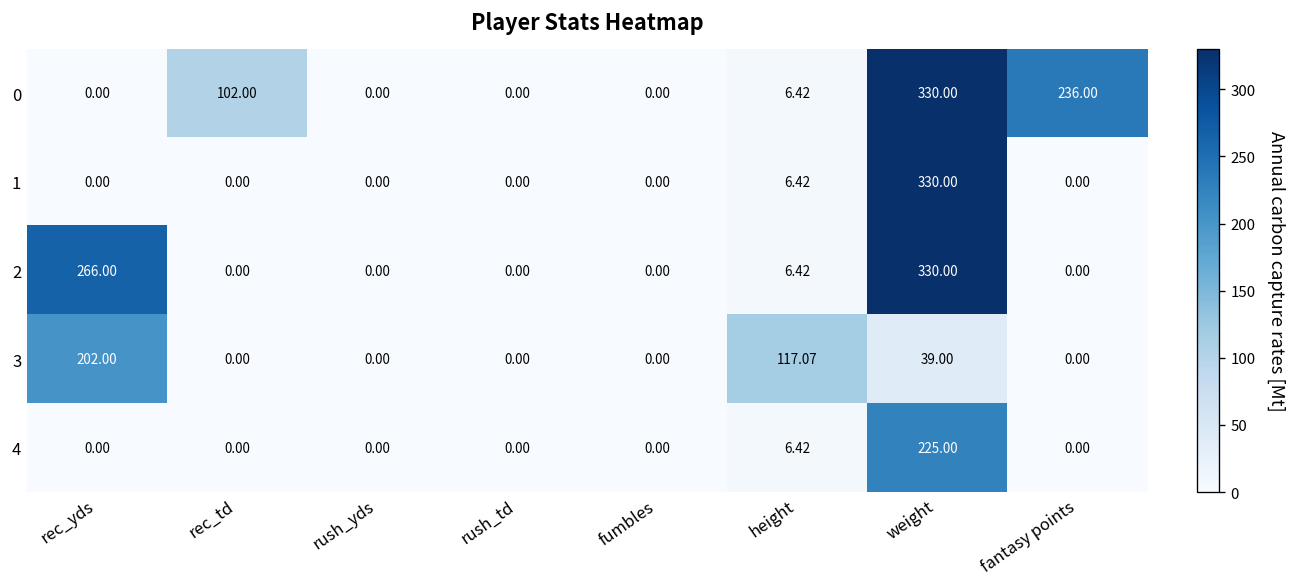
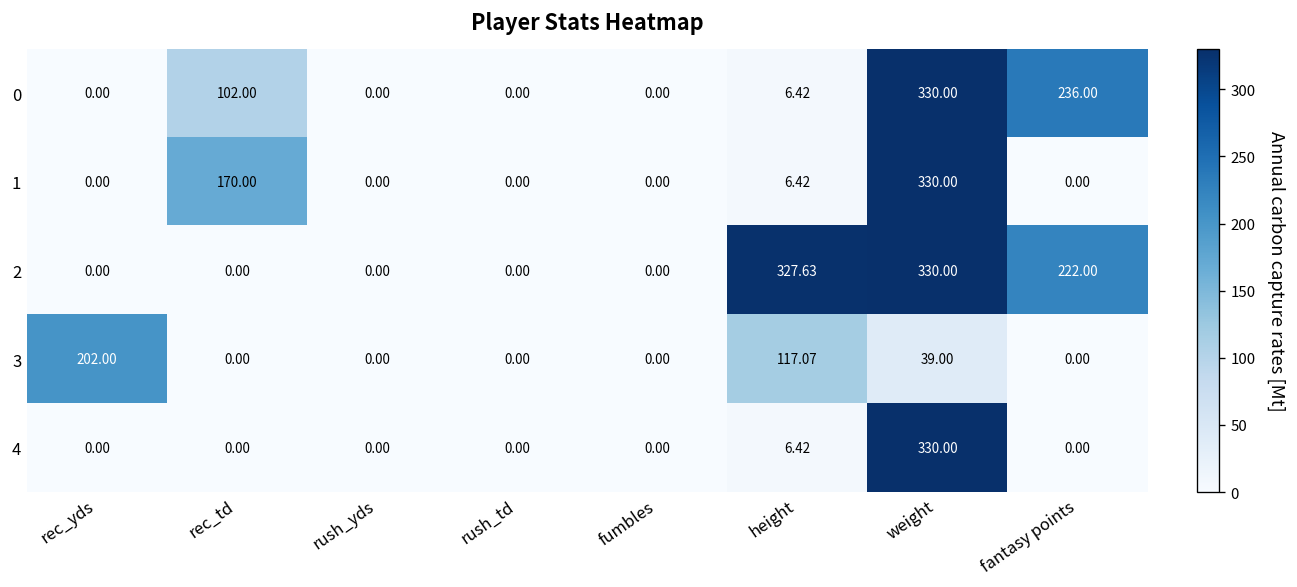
  {
    "0": {
      "rec_yds": 0.00,
      "rec_td": 102.00,
      "rush_yds": 0.00,
      "rush_td": 0.00,
      "fumbles": 0.00,
      "height": 6.42,
      "weight": 330.00,
      "fantasy points": 236.00
    },
    "1": {
      "rec_yds": 0.00,
-     "rec_td": 0.00,
+     "rec_td": 170.00,
      "rush_yds": 0.00,
      "rush_td": 0.00,
      "fumbles": 0.00,
      "height": 6.42,
      "weight": 330.00,
      "fantasy points": 0.00
    },
    "2": {
-     "rec_yds": 266.00,
+     "rec_yds": 0.00,
      "rec_td": 0.00,
      "rush_yds": 0.00,
      "rush_td": 0.00,
      "fumbles": 0.00,
-     "height": 6.42,
+     "height": 327.63,
      "weight": 330.00,
-     "fantasy points": 0.00
+     "fantasy points": 222.00
    },
    "3": {
      "rec_yds": 202.00,
      "rec_td": 0.00,
      "rush_yds": 0.00,
      "rush_td": 0.00,
      "fumbles": 0.00,
      "height": 117.07,
      "weight": 39.00,
      "fantasy points": 0.00
    },
    "4": {
      "rec_yds": 0.00,
      "rec_td": 0.00,
      "rush_yds": 0.00,
      "rush_td": 0.00,
      "fumbles": 0.00,
      "height": 6.42,
-     "weight": 225.00,
+     "weight": 330.00,
      "fantasy points": 0.00
    }
  }
